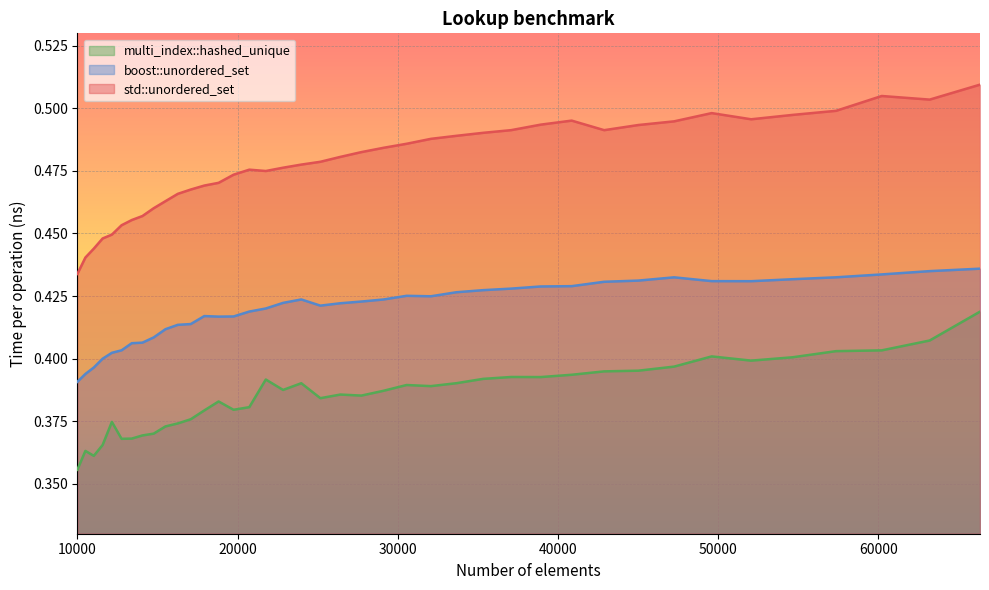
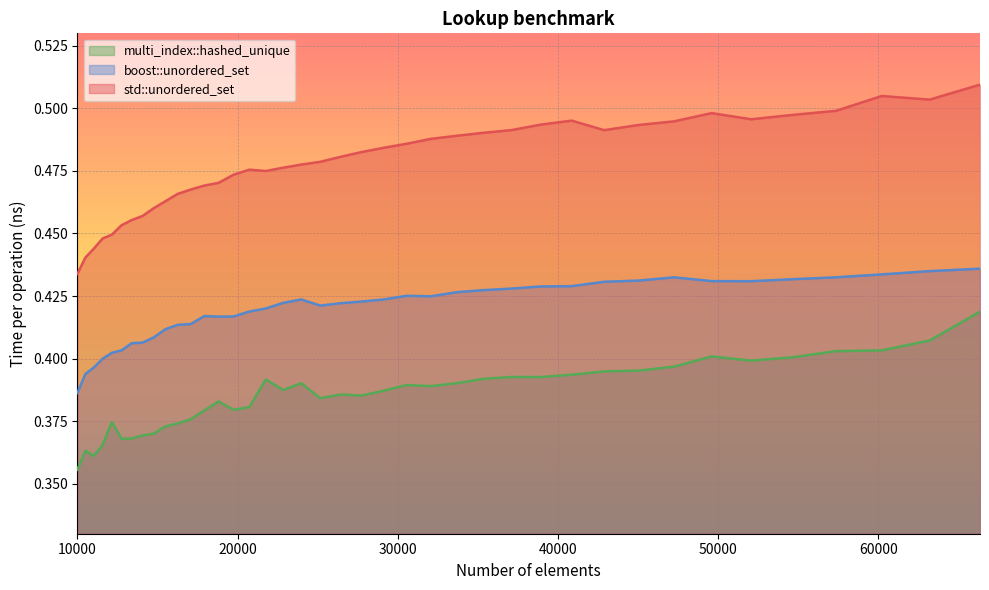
  {
    "multi_index::hashed_unique": {
      "10000": 0.356
    },
    "boost::unordered_set": {
-     "10000": 0.391
+     "10000": 0.386
    },
    "std::unordered_set": {
      "10000": 0.434
    }
  }
